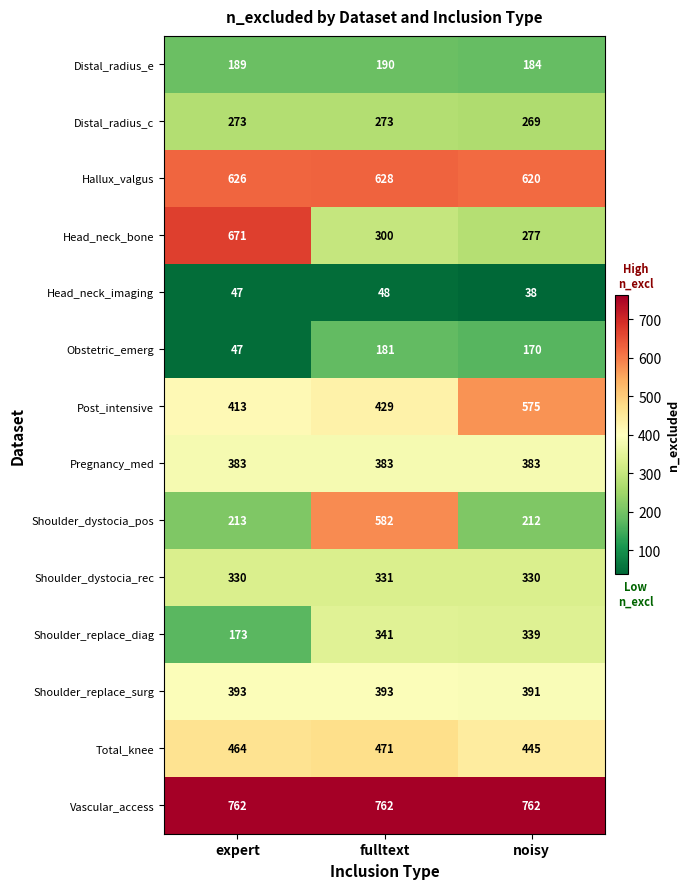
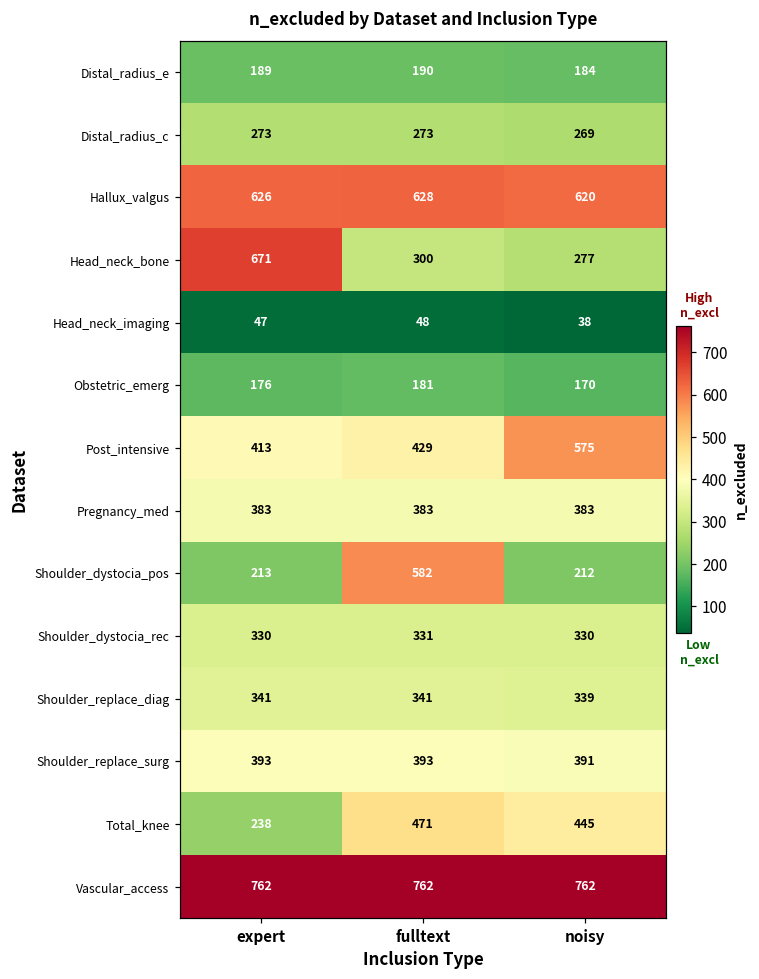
  {
    "Distal_radius_e": {
      "expert": 189,
      "fulltext": 190,
      "noisy": 184
    },
    "Distal_radius_c": {
      "expert": 273,
      "fulltext": 273,
      "noisy": 269
    },
    "Hallux_valgus": {
      "expert": 626,
      "fulltext": 628,
      "noisy": 620
    },
    "Head_neck_bone": {
      "expert": 671,
      "fulltext": 300,
      "noisy": 277
    },
    "Head_neck_imaging": {
      "expert": 47,
      "fulltext": 48,
      "noisy": 38
    },
    "Obstetric_emerg": {
-     "expert": 47,
+     "expert": 176,
      "fulltext": 181,
      "noisy": 170
    },
    "Post_intensive": {
      "expert": 413,
      "fulltext": 429,
      "noisy": 575
    },
    "Pregnancy_med": {
      "expert": 383,
      "fulltext": 383,
      "noisy": 383
    },
    "Shoulder_dystocia_pos": {
      "expert": 213,
      "fulltext": 582,
      "noisy": 212
    },
    "Shoulder_dystocia_rec": {
      "expert": 330,
      "fulltext": 331,
      "noisy": 330
    },
    "Shoulder_replace_diag": {
-     "expert": 173,
+     "expert": 341,
      "fulltext": 341,
      "noisy": 339
    },
    "Shoulder_replace_surg": {
      "expert": 393,
      "fulltext": 393,
      "noisy": 391
    },
    "Total_knee": {
-     "expert": 464,
+     "expert": 238,
      "fulltext": 471,
      "noisy": 445
    },
    "Vascular_access": {
      "expert": 762,
      "fulltext": 762,
      "noisy": 762
    }
  }
